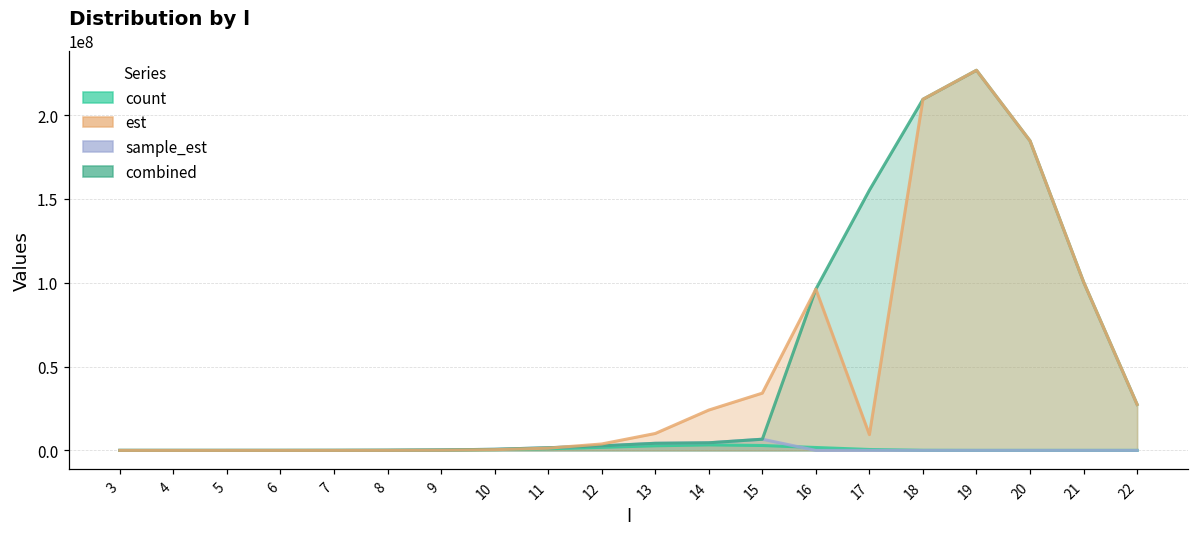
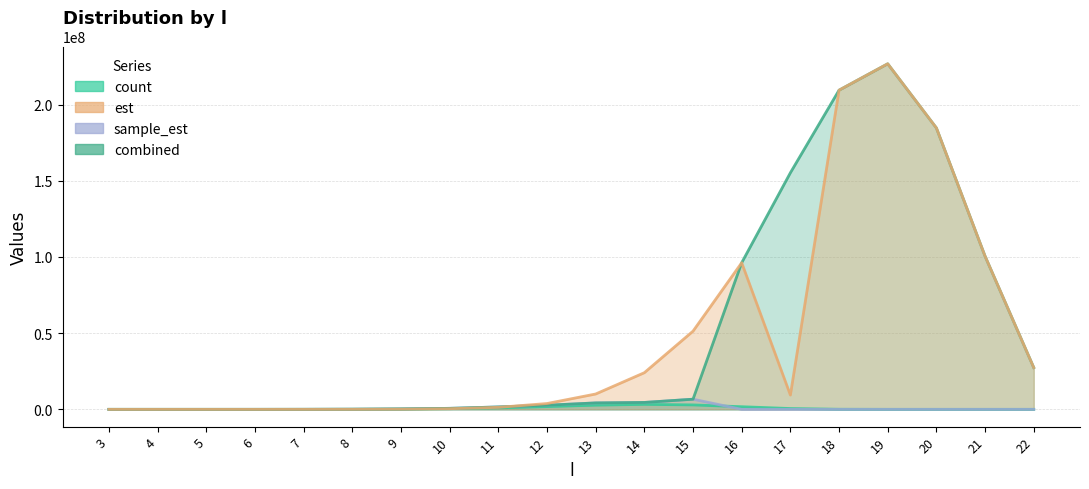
  {
    "est": {
      "13": 10000000,
      "14": 24000000,
-     "15": 34000000,
+     "15": 51000000,
      "17": 9000000
    }
  }
